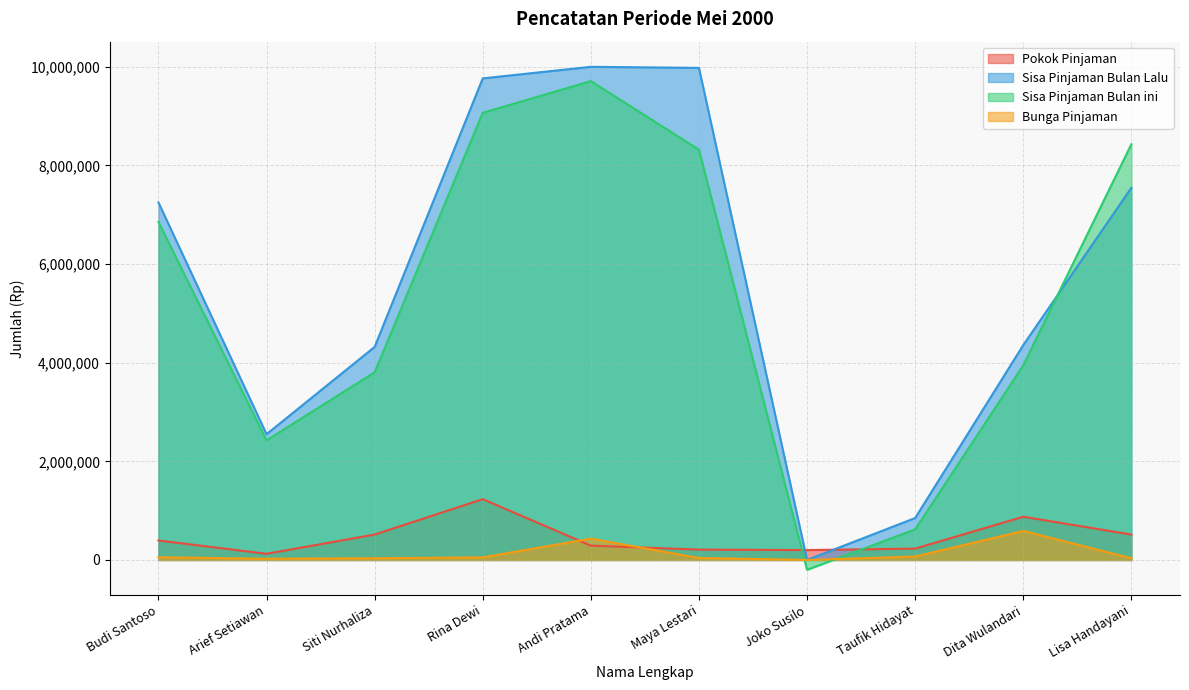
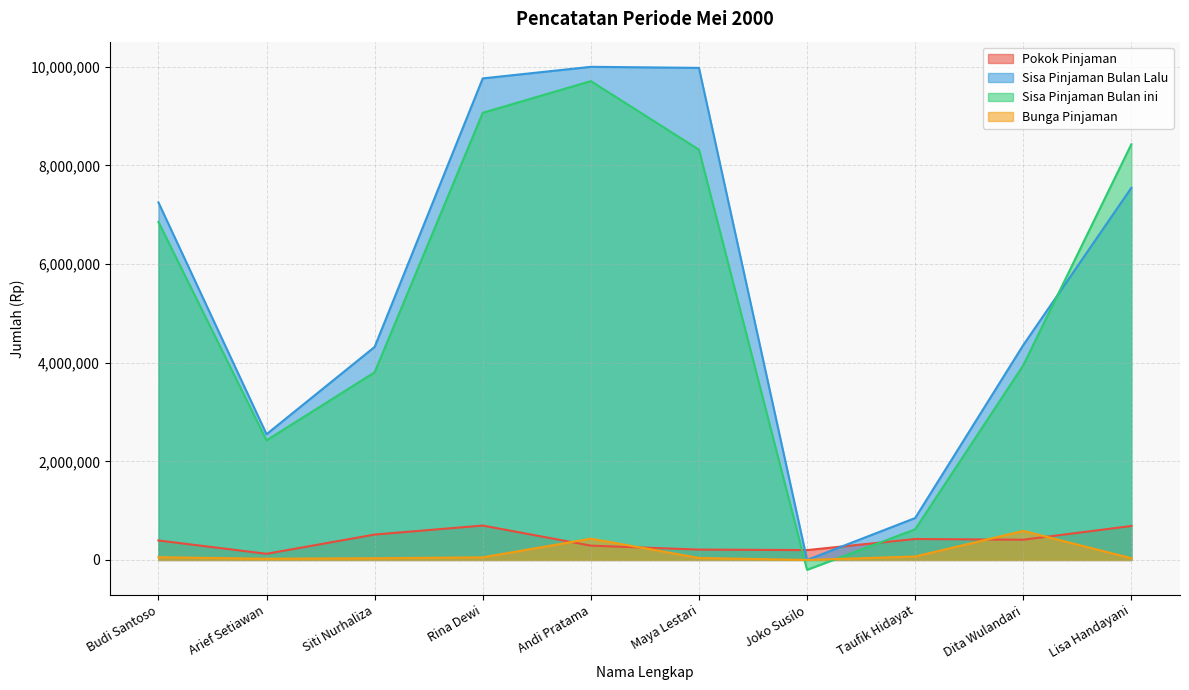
  {
    "Pokok Pinjaman": {
      "Budi Santoso": "400,000",
      "Arief Setiawan": "100,000",
      "Siti Nurhaliza": "500,000",
-     "Rina Dewi": "1,200,000",
+     "Rina Dewi": "700,000",
      "Andi Pratama": "300,000",
      "Maya Lestari": "200,000",
      "Joko Susilo": "200,000",
-     "Taufik Hidayat": "200,000",
-     "Dita Wulandari": "900,000",
-     "Lisa Handayani": "500,000"
+     "Taufik Hidayat": "400,000",
+     "Dita Wulandari": "400,000",
+     "Lisa Handayani": "700,000"
    },
    "Sisa Pinjaman Bulan Lalu": {
      "Budi Santoso": "7,300,000",
      "Arief Setiawan": "2,600,000",
      "Siti Nurhaliza": "4,300,000",
      "Rina Dewi": "9,800,000",
      "Andi Pratama": "10,000,000",
      "Maya Lestari": "10,000,000",
      "Taufik Hidayat": "900,000",
      "Dita Wulandari": "4,400,000",
      "Lisa Handayani": "7,500,000"
    },
    "Bunga Pinjaman": {
      "Budi Santoso": "100,000",
      "Arief Setiawan": "0",
      "Siti Nurhaliza": "0",
      "Rina Dewi": "100,000",
      "Andi Pratama": "400,000",
      "Maya Lestari": "0",
      "Taufik Hidayat": "100,000",
      "Dita Wulandari": "600,000",
      "Lisa Handayani": "0"
    }
  }
